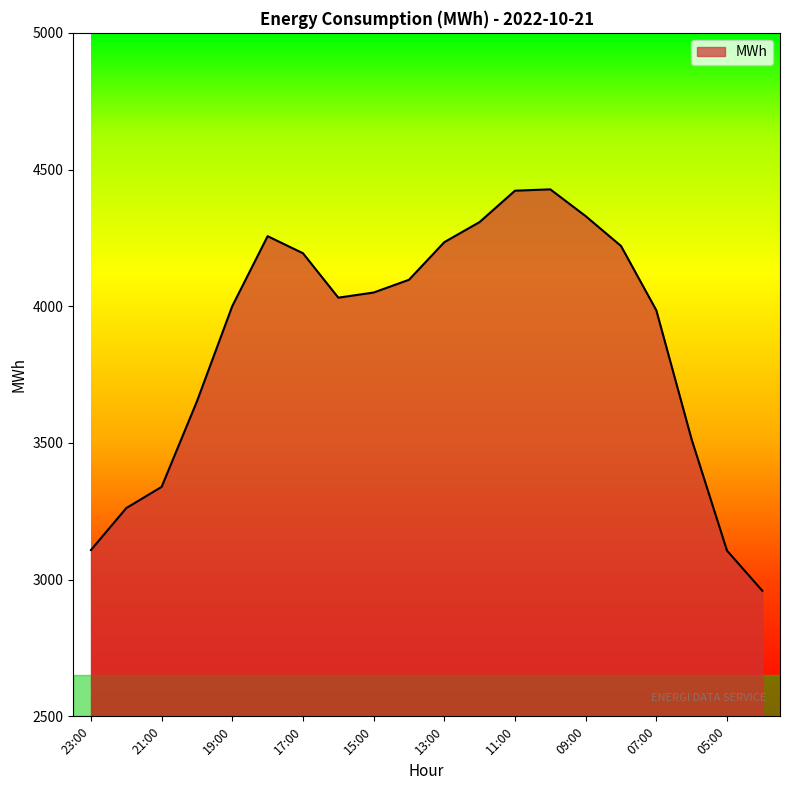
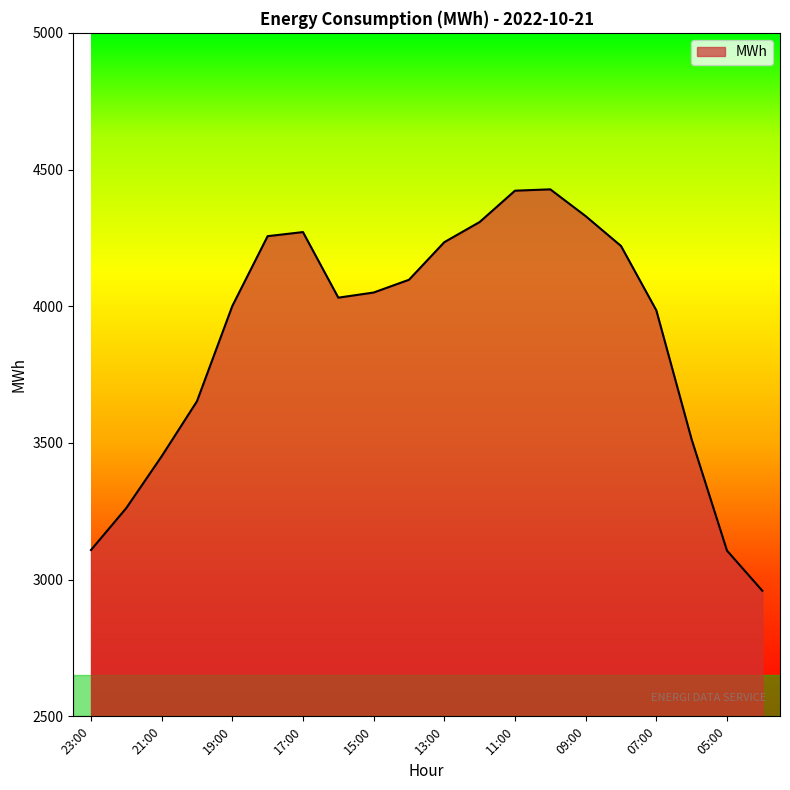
  {
    "23:00": 3110,
-   "21:00": 3340,
+   "21:00": 3450,
    "19:00": 4000,
-   "17:00": 4190,
+   "17:00": 4270,
    "15:00": 4050,
    "13:00": 4230,
    "11:00": 4420,
    "09:00": 4330,
    "07:00": 3990,
    "05:00": 3110
  }
